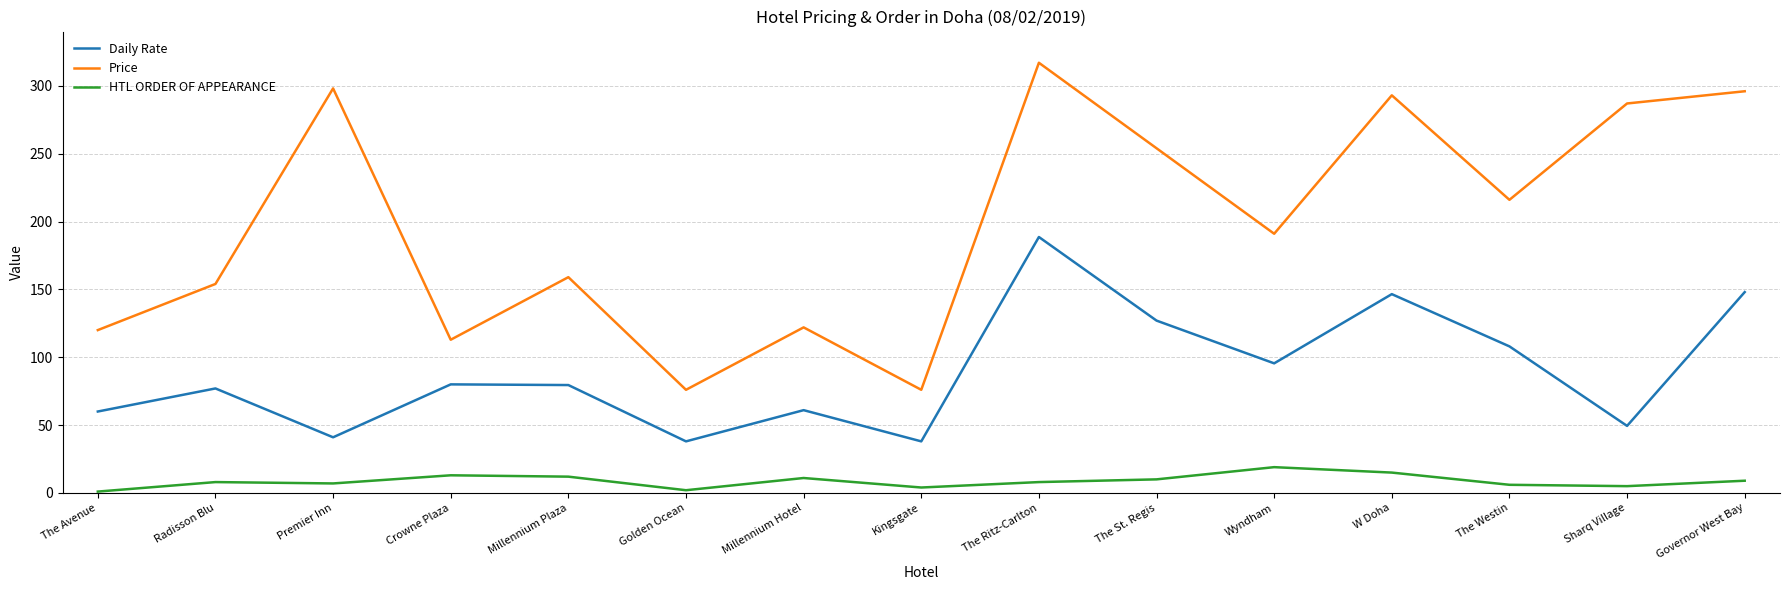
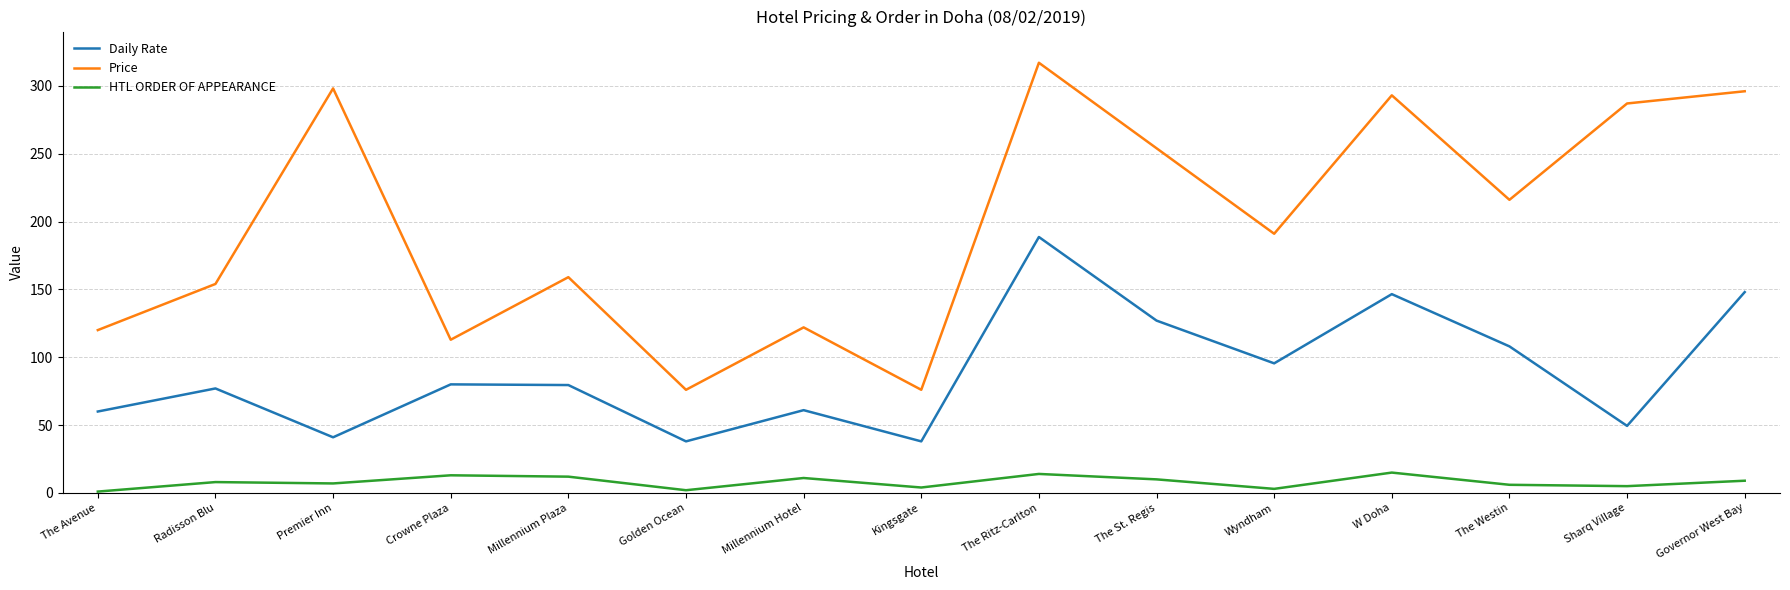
  {
    "Daily Rate": {
      "The Avenue": 60,
      "Radisson Blu": 77,
      "Premier Inn": 41,
      "Crowne Plaza": 80,
      "Millennium Plaza": 80,
      "Golden Ocean": 38,
      "Millennium Hotel": 61,
      "Kingsgate": 38,
      "The Ritz-Carlton": 189,
      "The St. Regis": 127,
      "Wyndham": 96,
      "W Doha": 147,
      "The Westin": 108,
      "Sharq Village": 49,
      "Governor West Bay": 148
    },
    "Price": {
      "The Avenue": 120,
      "Radisson Blu": 154,
      "Premier Inn": 298,
      "Crowne Plaza": 113,
      "Millennium Plaza": 159,
      "Golden Ocean": 76,
      "Millennium Hotel": 122,
      "Kingsgate": 76,
      "The Ritz-Carlton": 317,
      "The St. Regis": 254,
      "Wyndham": 191,
      "W Doha": 293,
      "The Westin": 216,
      "Sharq Village": 287,
      "Governor West Bay": 296
    },
    "HTL ORDER OF APPEARANCE": {
      "The Avenue": 1,
      "Radisson Blu": 8,
      "Premier Inn": 7,
      "Crowne Plaza": 13,
      "Millennium Plaza": 12,
      "Golden Ocean": 2,
      "Millennium Hotel": 11,
      "Kingsgate": 4,
-     "The Ritz-Carlton": 8,
+     "The Ritz-Carlton": 14,
      "The St. Regis": 10,
-     "Wyndham": 19,
+     "Wyndham": 3,
      "W Doha": 15,
      "The Westin": 6,
      "Sharq Village": 5,
      "Governor West Bay": 9
    }
  }
